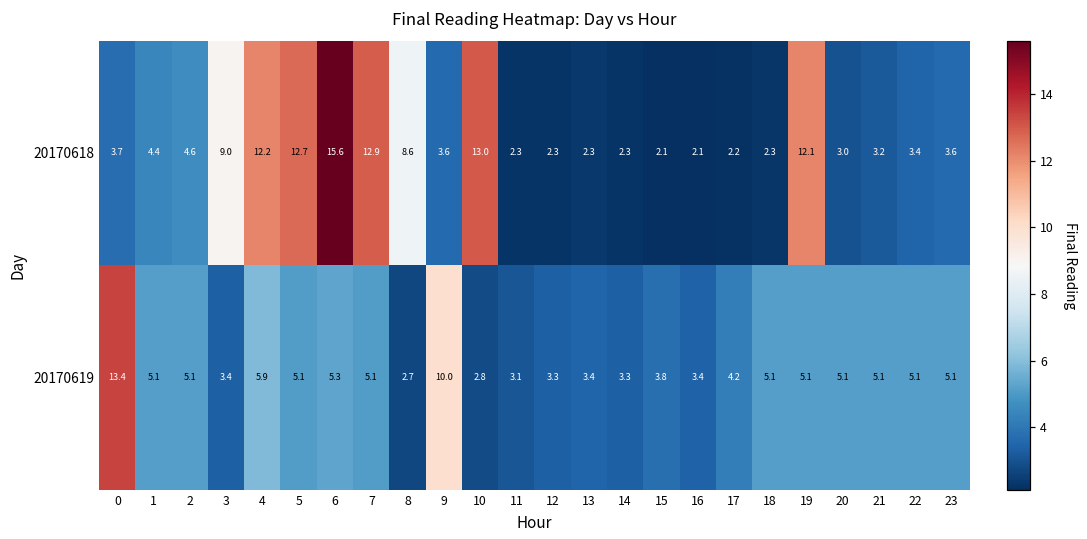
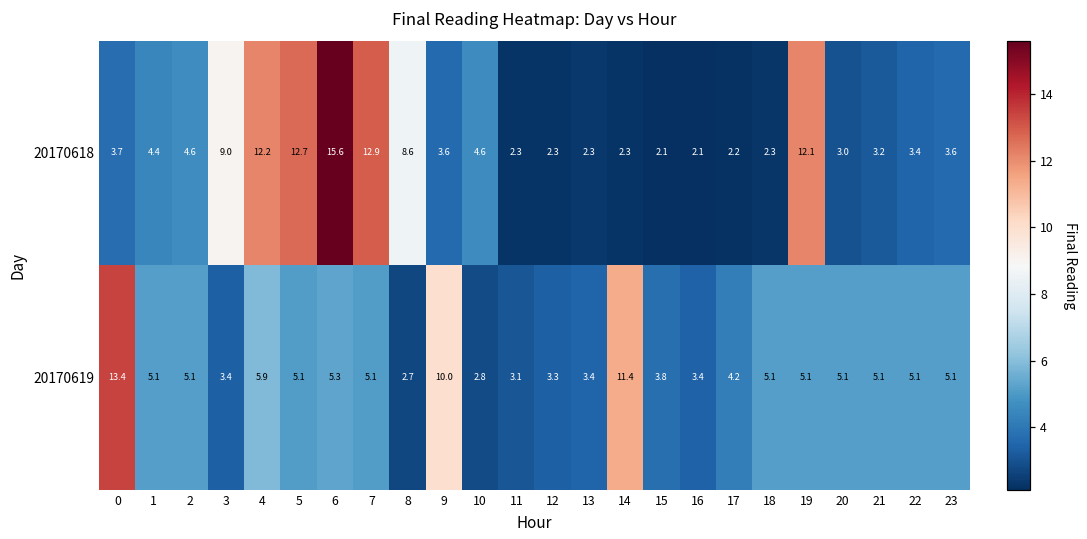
  {
    "20170618": {
      "0": 3.7,
      "1": 4.4,
      "2": 4.6,
      "3": 9.0,
      "4": 12.2,
      "5": 12.7,
      "6": 15.6,
      "7": 12.9,
      "8": 8.6,
      "9": 3.6,
-     "10": 13.0,
+     "10": 4.6,
      "11": 2.3,
      "12": 2.3,
      "13": 2.3,
      "14": 2.3,
      "15": 2.1,
      "16": 2.1,
      "17": 2.2,
      "18": 2.3,
      "19": 12.1,
      "20": 3.0,
      "21": 3.2,
      "22": 3.4,
      "23": 3.6
    },
    "20170619": {
      "0": 13.4,
      "1": 5.1,
      "2": 5.1,
      "3": 3.4,
      "4": 5.9,
      "5": 5.1,
      "6": 5.3,
      "7": 5.1,
      "8": 2.7,
      "9": 10.0,
      "10": 2.8,
      "11": 3.1,
      "12": 3.3,
      "13": 3.4,
-     "14": 3.3,
+     "14": 11.4,
      "15": 3.8,
      "16": 3.4,
      "17": 4.2,
      "18": 5.1,
      "19": 5.1,
      "20": 5.1,
      "21": 5.1,
      "22": 5.1,
      "23": 5.1
    }
  }
